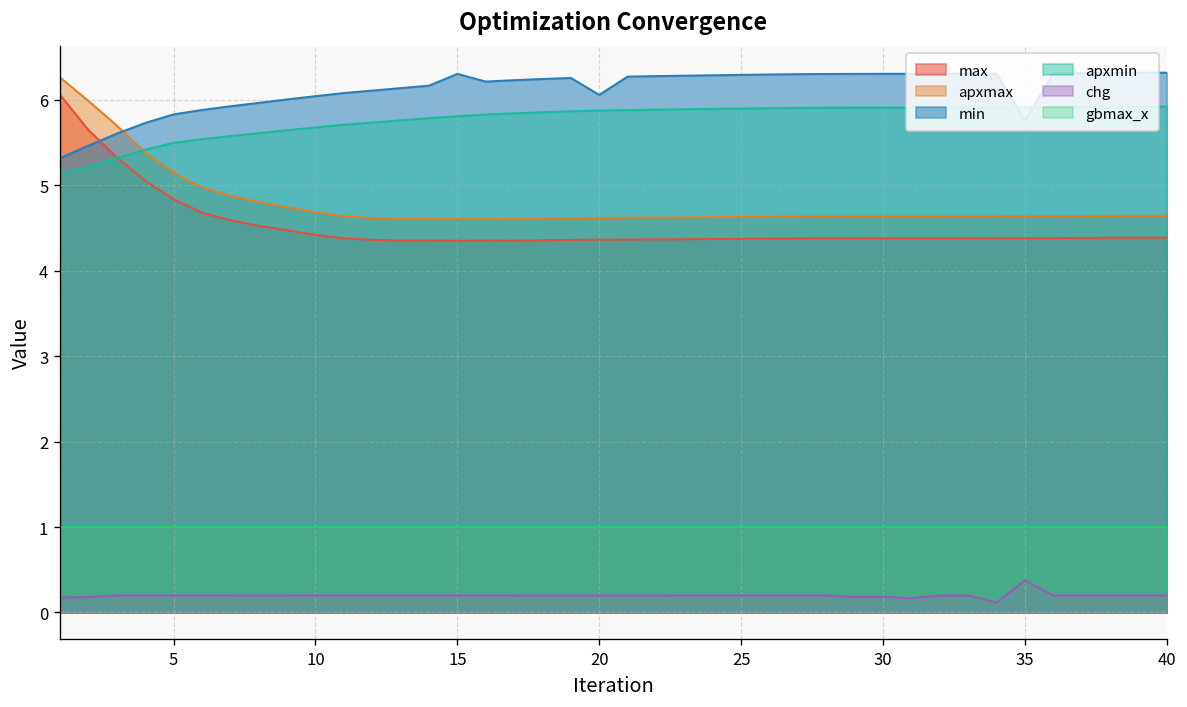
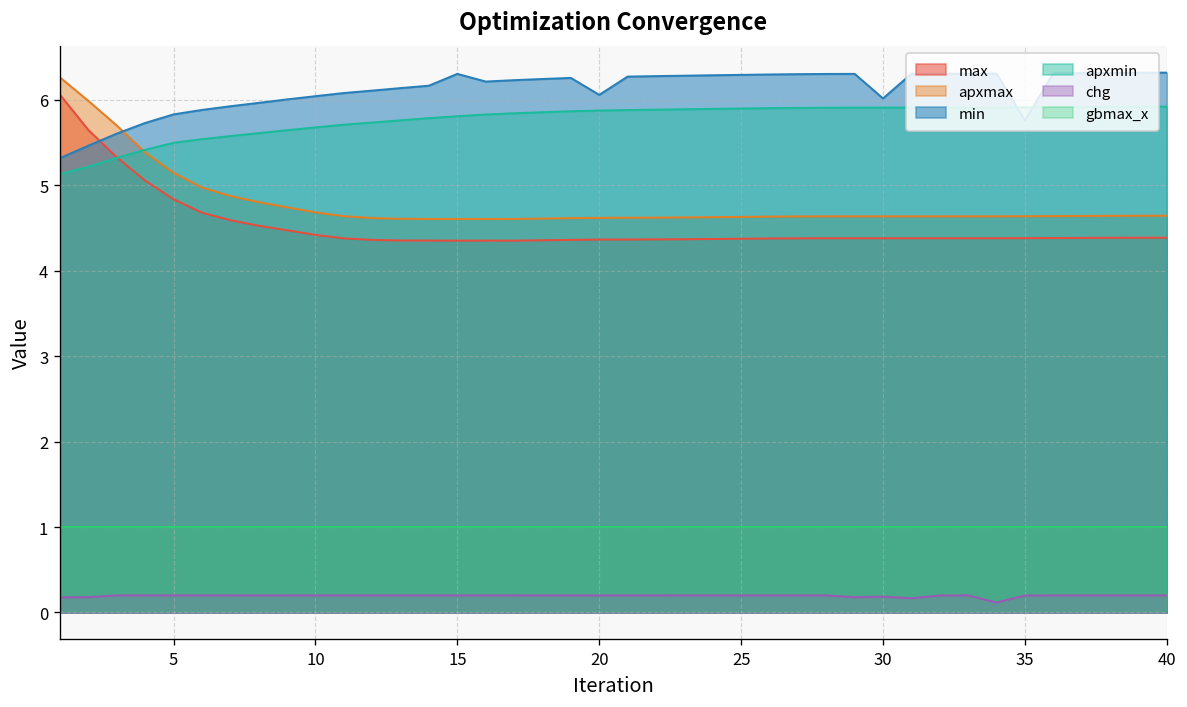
  {
    "min": {
      "5": 5.8,
      "10": 6.0,
      "15": 6.3,
      "20": 6.1,
      "25": 6.3,
-     "30": 6.3,
+     "30": 6.0,
      "40": 6.3
    },
    "chg": {
      "5": 0.2,
      "10": 0.2,
      "15": 0.2,
      "20": 0.2,
      "25": 0.2,
      "30": 0.2,
-     "35": 0.4,
+     "35": 0.2,
      "40": 0.2
    }
  }
